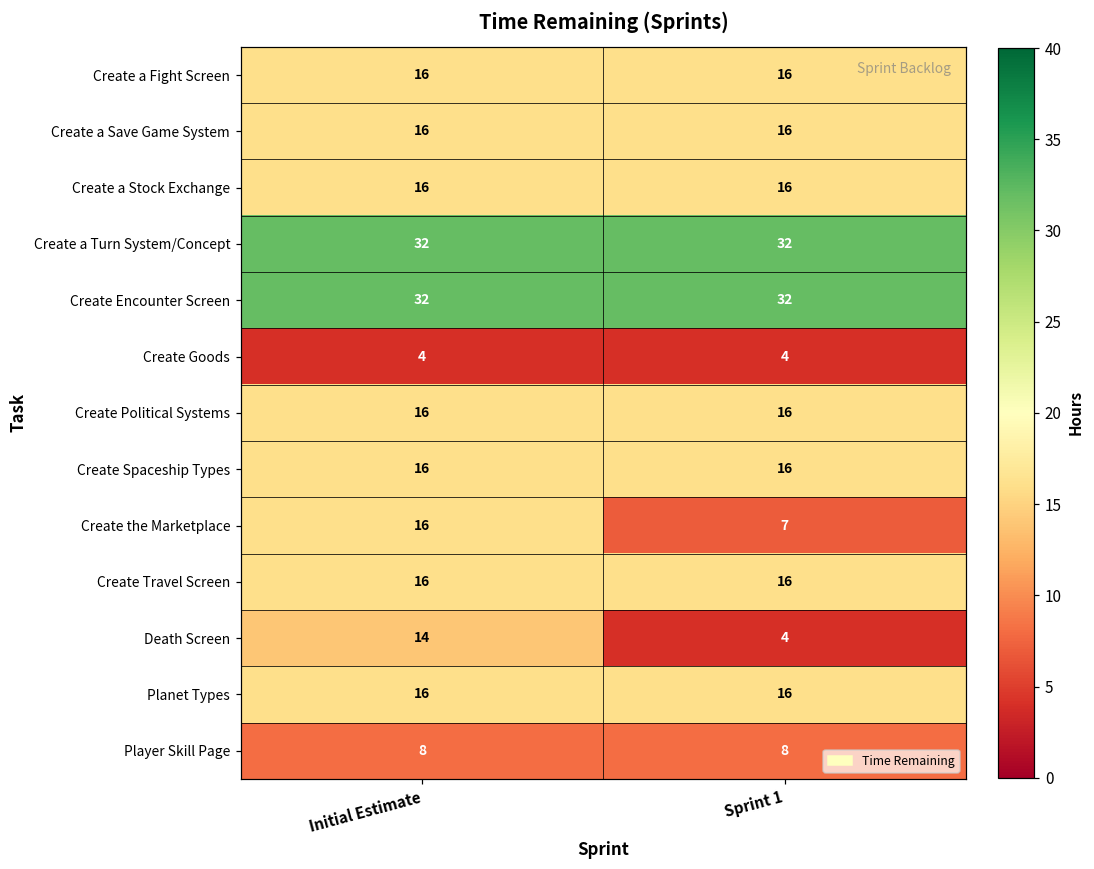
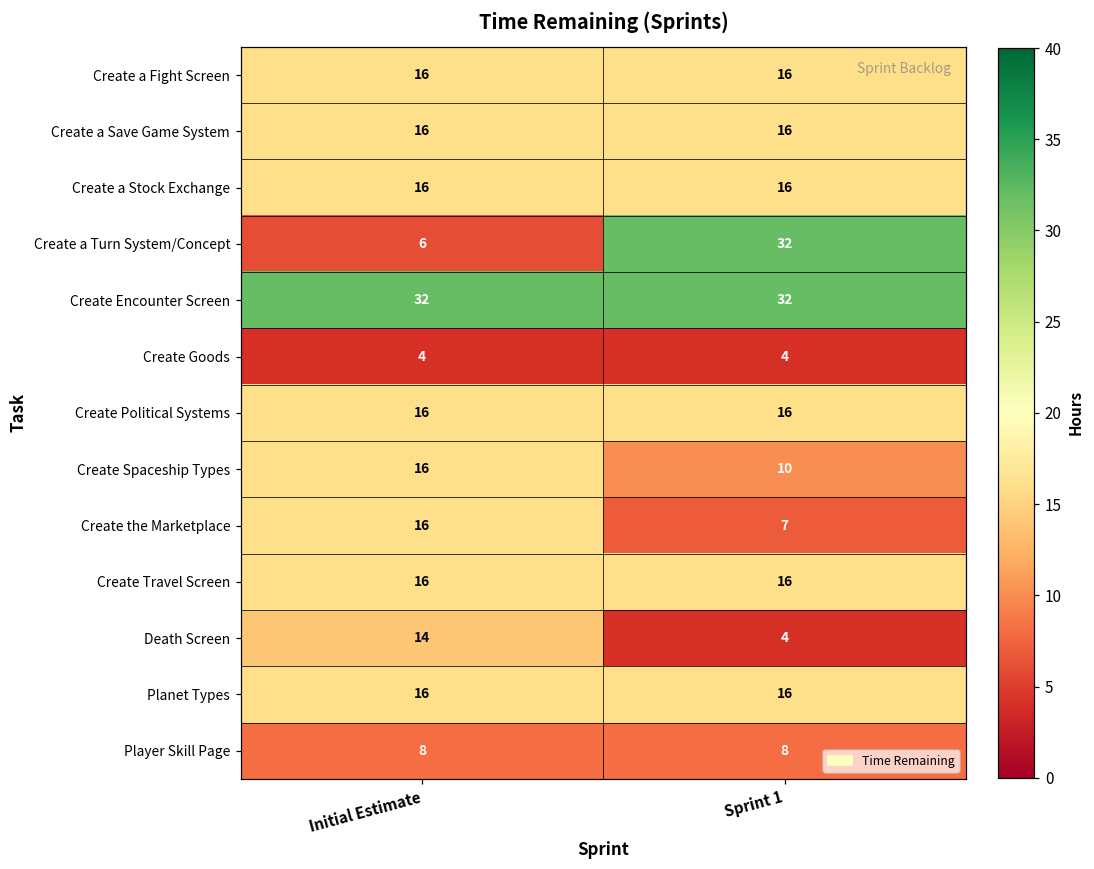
  {
    "Create a Fight Screen": {
      "Initial Estimate": 16
    },
    "Create a Save Game System": {
      "Initial Estimate": 16,
      "Sprint 1": 16
    },
    "Create a Stock Exchange": {
      "Initial Estimate": 16,
      "Sprint 1": 16
    },
    "Create a Turn System/Concept": {
-     "Initial Estimate": 32,
+     "Initial Estimate": 6,
      "Sprint 1": 32
    },
    "Create Encounter Screen": {
      "Initial Estimate": 32,
      "Sprint 1": 32
    },
    "Create Goods": {
      "Initial Estimate": 4,
      "Sprint 1": 4
    },
    "Create Political Systems": {
      "Initial Estimate": 16,
      "Sprint 1": 16
    },
    "Create Spaceship Types": {
      "Initial Estimate": 16,
-     "Sprint 1": 16
+     "Sprint 1": 10
    },
    "Create the Marketplace": {
      "Initial Estimate": 16,
      "Sprint 1": 7
    },
    "Create Travel Screen": {
      "Initial Estimate": 16,
      "Sprint 1": 16
    },
    "Death Screen": {
      "Initial Estimate": 14,
      "Sprint 1": 4
    },
    "Planet Types": {
      "Initial Estimate": 16,
      "Sprint 1": 16
    },
    "Player Skill Page": {
      "Initial Estimate": 8,
      "Sprint 1": 8
    }
  }
